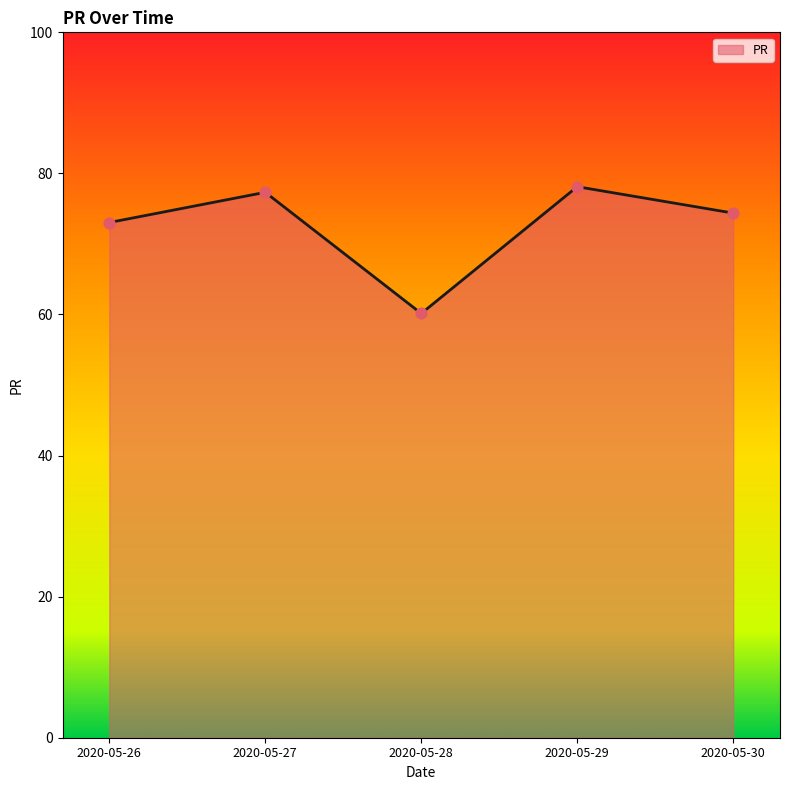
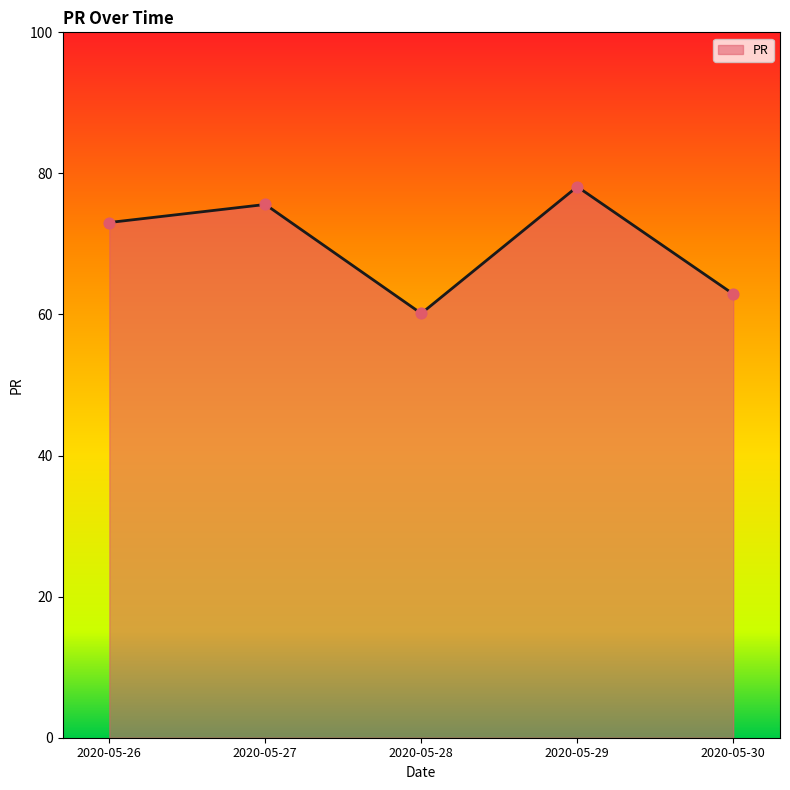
  {
    "2020-05-26": 73,
-   "2020-05-27": 77,
+   "2020-05-27": 76,
    "2020-05-28": 60,
    "2020-05-29": 78,
-   "2020-05-30": 74
+   "2020-05-30": 63
  }
